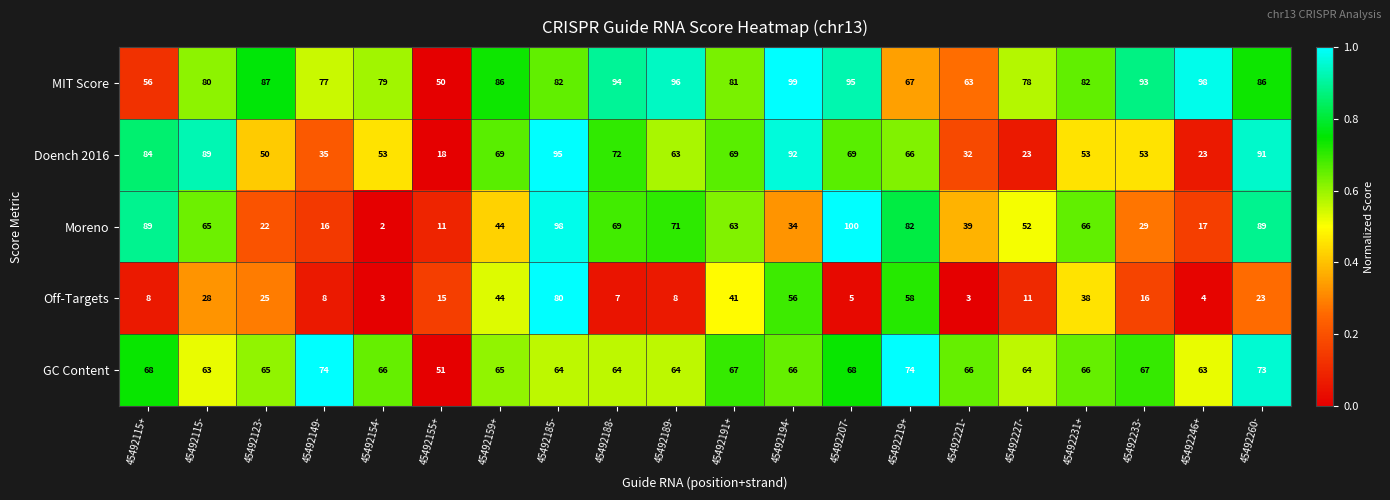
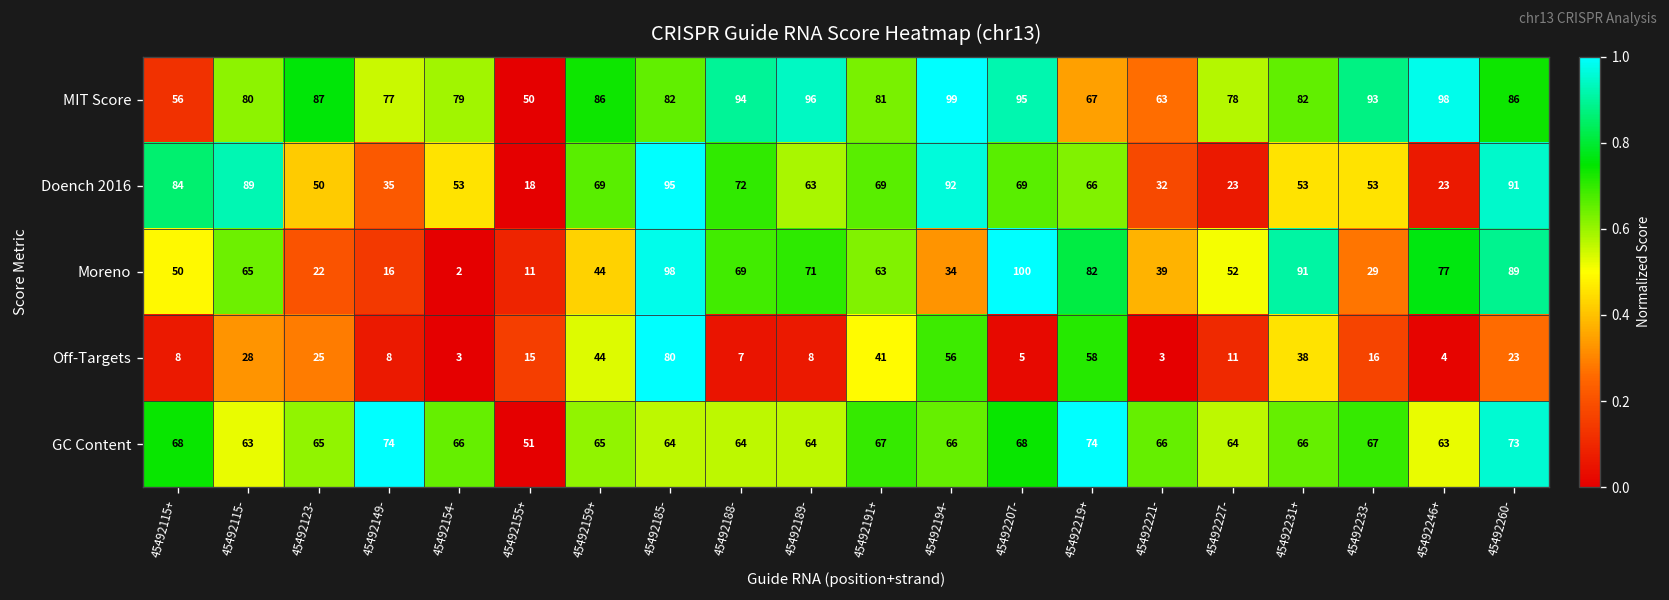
  {
    "MIT Score": {
      "45492115+": 56,
      "45492115-": 80,
      "45492123-": 87,
      "45492149-": 77,
      "45492154-": 79,
      "45492155+": 50,
      "45492159+": 86,
      "45492185-": 82,
      "45492188-": 94,
      "45492189-": 96,
      "45492191+": 81,
      "45492194-": 99,
      "45492207-": 95,
      "45492219+": 67,
      "45492221-": 63,
      "45492227-": 78,
      "45492231+": 82,
      "45492233-": 93,
      "45492246+": 98,
      "45492260-": 86
    },
    "Doench 2016": {
      "45492115+": 84,
      "45492115-": 89,
      "45492123-": 50,
      "45492149-": 35,
      "45492154-": 53,
      "45492155+": 18,
      "45492159+": 69,
      "45492185-": 95,
      "45492188-": 72,
      "45492189-": 63,
      "45492191+": 69,
      "45492194-": 92,
      "45492207-": 69,
      "45492219+": 66,
      "45492221-": 32,
      "45492227-": 23,
      "45492231+": 53,
      "45492233-": 53,
      "45492246+": 23,
      "45492260-": 91
    },
    "Moreno": {
-     "45492115+": 89,
+     "45492115+": 50,
      "45492115-": 65,
      "45492123-": 22,
      "45492149-": 16,
      "45492154-": 2,
      "45492155+": 11,
      "45492159+": 44,
      "45492185-": 98,
      "45492188-": 69,
      "45492189-": 71,
      "45492191+": 63,
      "45492194-": 34,
      "45492207-": 100,
      "45492219+": 82,
      "45492221-": 39,
      "45492227-": 52,
-     "45492231+": 66,
+     "45492231+": 91,
      "45492233-": 29,
-     "45492246+": 17,
+     "45492246+": 77,
      "45492260-": 89
    },
    "Off-Targets": {
      "45492115+": 8,
      "45492115-": 28,
      "45492123-": 25,
      "45492149-": 8,
      "45492154-": 3,
      "45492155+": 15,
      "45492159+": 44,
      "45492185-": 80,
      "45492188-": 7,
      "45492189-": 8,
      "45492191+": 41,
      "45492194-": 56,
      "45492207-": 5,
      "45492219+": 58,
      "45492221-": 3,
      "45492227-": 11,
      "45492231+": 38,
      "45492233-": 16,
      "45492246+": 4,
      "45492260-": 23
    },
    "GC Content": {
      "45492115+": 68,
      "45492115-": 63,
      "45492123-": 65,
      "45492149-": 74,
      "45492154-": 66,
      "45492155+": 51,
      "45492159+": 65,
      "45492185-": 64,
      "45492188-": 64,
      "45492189-": 64,
      "45492191+": 67,
      "45492194-": 66,
      "45492207-": 68,
      "45492219+": 74,
      "45492221-": 66,
      "45492227-": 64,
      "45492231+": 66,
      "45492233-": 67,
      "45492246+": 63,
      "45492260-": 73
    }
  }
